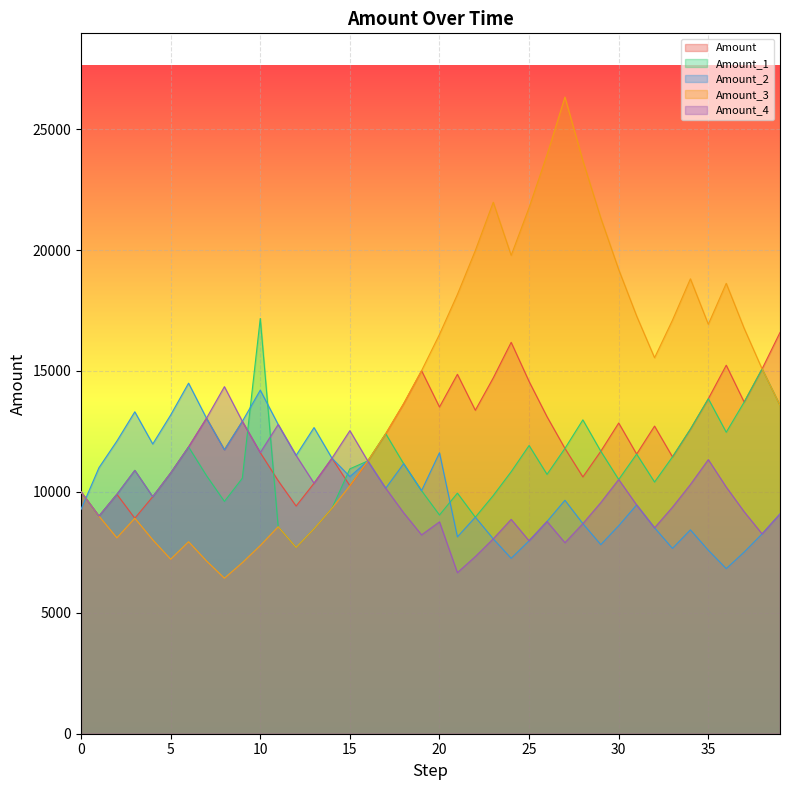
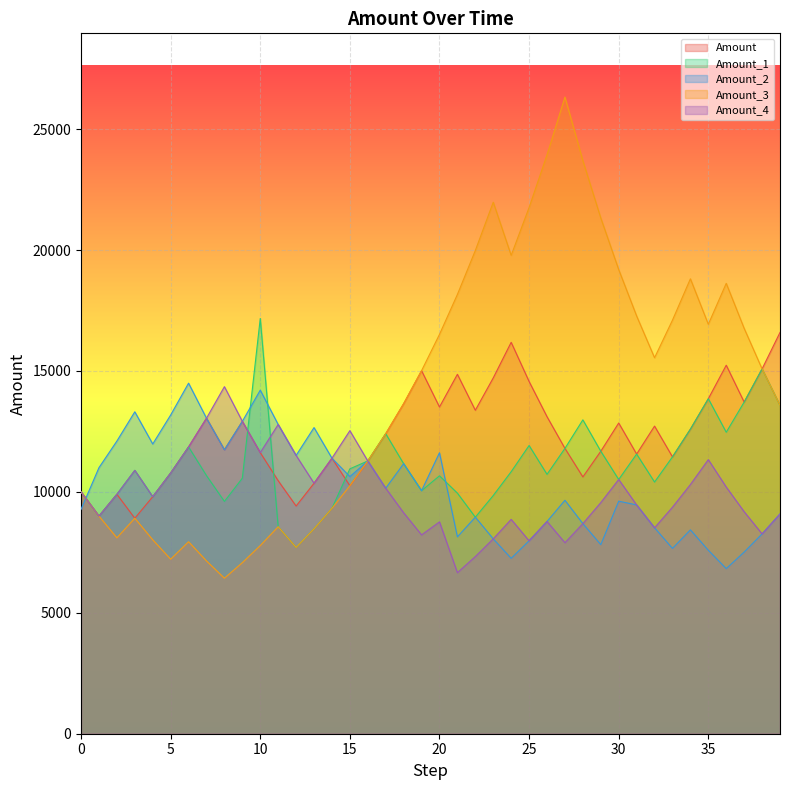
  {
    "Amount_1": {
      "10": 17200,
      "15": 11000,
-     "20": 9000,
+     "20": 10700,
      "25": 11900
    },
    "Amount_2": {
      "0": 9300,
      "5": 13200,
      "10": 14200,
      "15": 10600,
      "20": 11600,
-     "30": 8600,
+     "30": 9600,
      "35": 7600
    },
    "Amount_4": {
      "15": 12500,
      "20": 8800,
      "35": 11300
    }
  }
